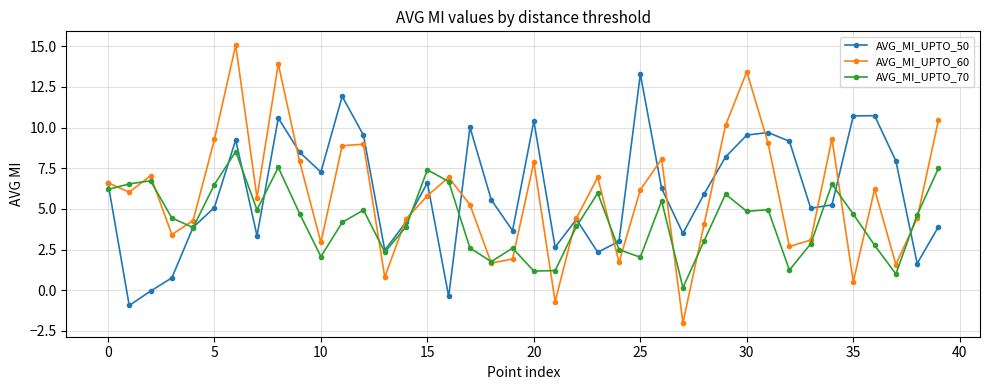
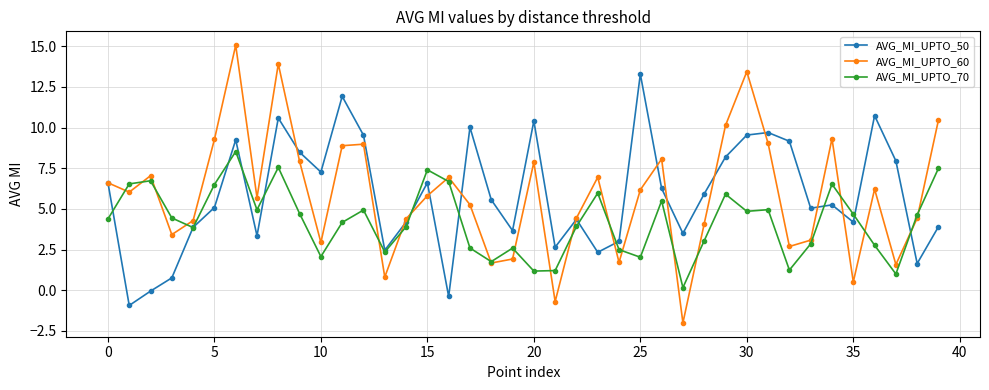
  {
    "AVG_MI_UPTO_50": {
      "5": 5.1,
      "10": 7.3,
      "15": 6.6,
      "20": 10.4,
      "25": 13.3,
      "30": 9.5,
-     "35": 10.7
+     "35": 4.2
    },
    "AVG_MI_UPTO_60": {
      "5": 9.3,
      "10": 2.9,
      "15": 5.8,
      "20": 7.9,
      "25": 6.2,
      "30": 13.4,
      "35": 0.5
    },
    "AVG_MI_UPTO_70": {
-     "0": 6.2,
+     "0": 4.4,
      "5": 6.5,
      "10": 2.1,
      "15": 7.4,
      "20": 1.2,
      "25": 2.0,
      "30": 4.9,
      "35": 4.7
    }
  }
